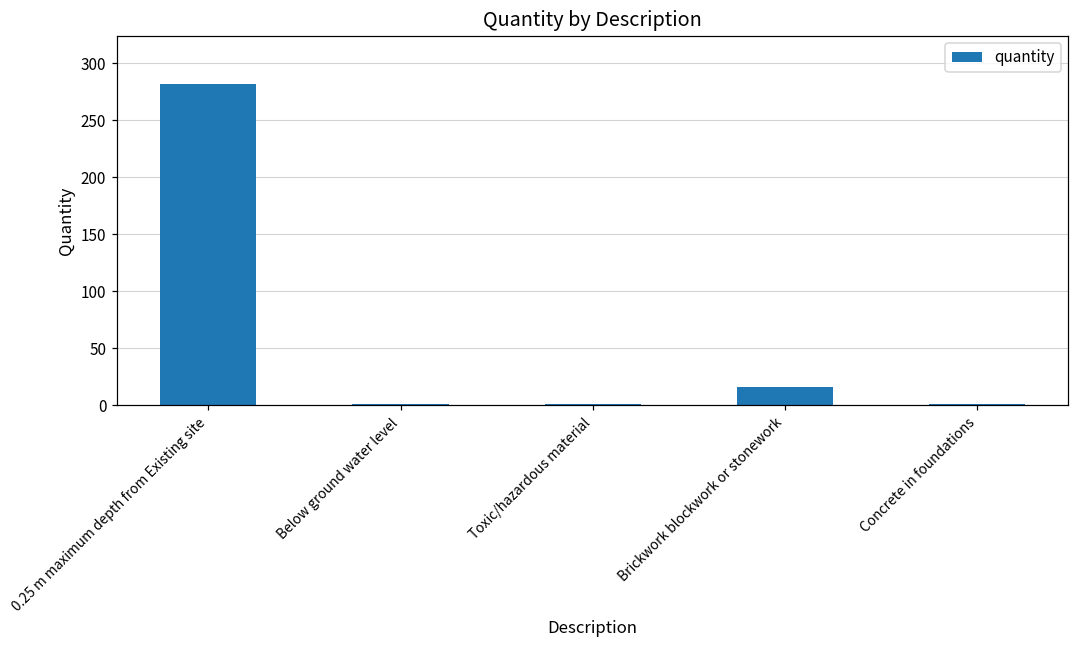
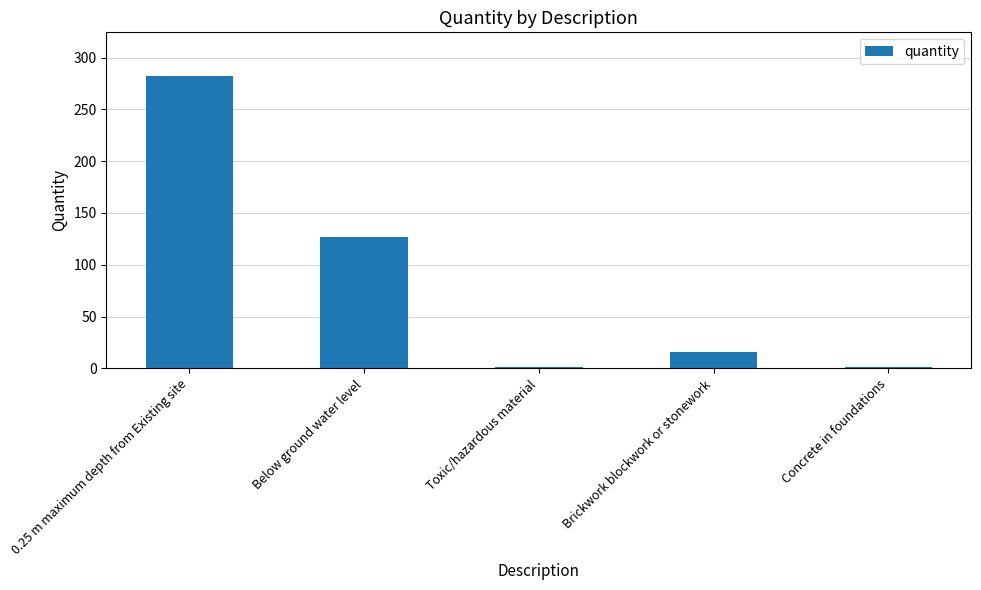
  {
    "0.25 m maximum depth from Existing site": 282,
-   "Below ground water level": 1,
+   "Below ground water level": 127,
    "Brickwork blockwork or stonework": 16
  }
